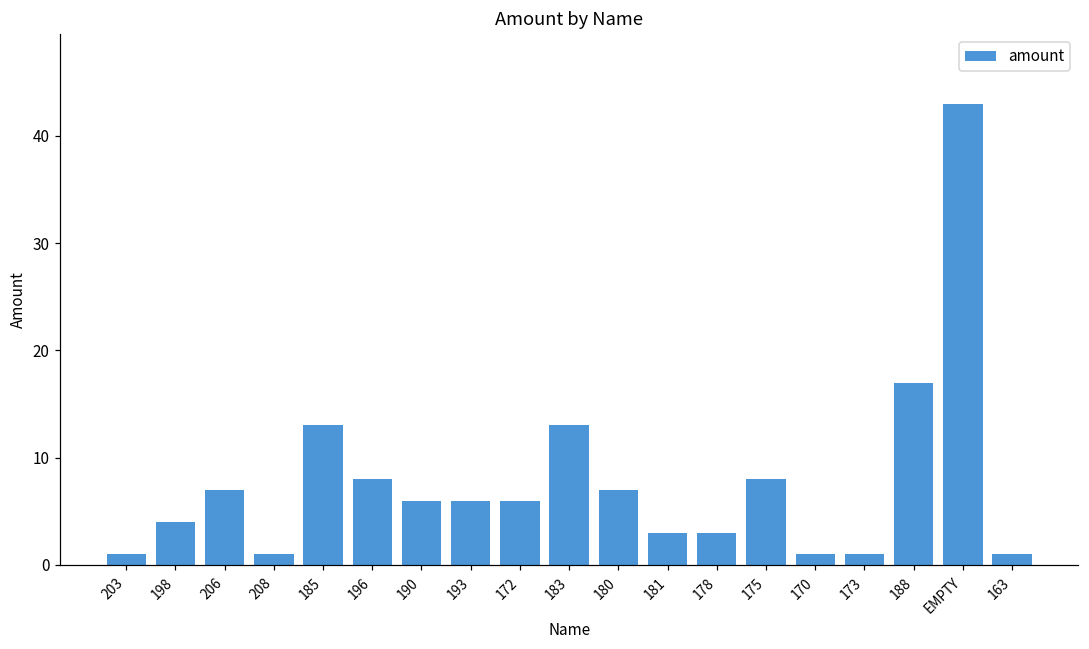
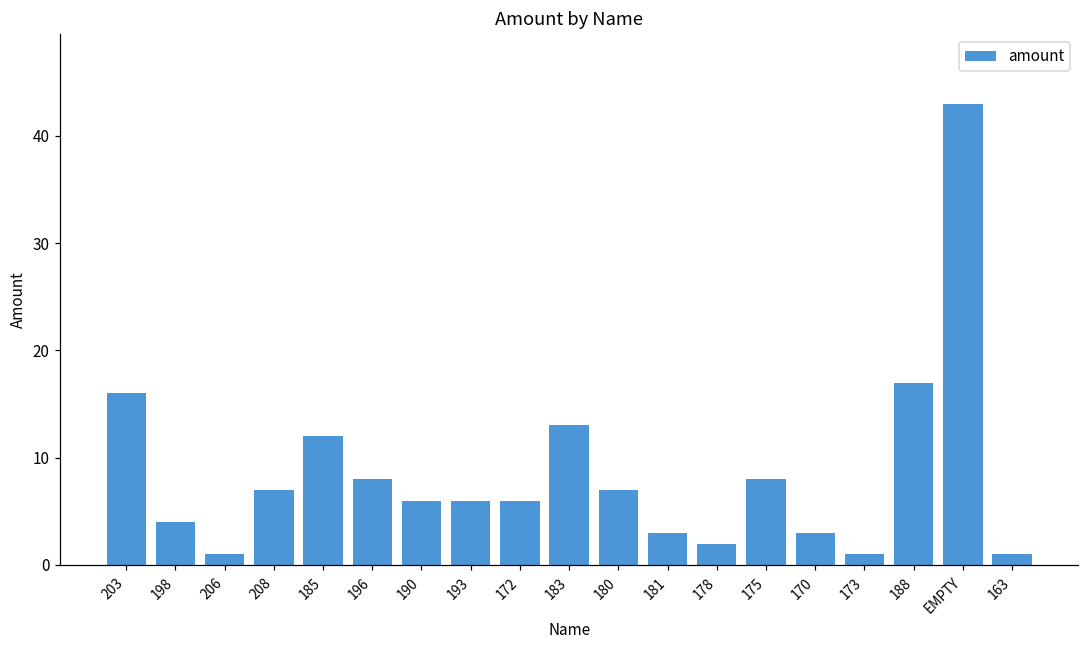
  {
-   "203": 1,
+   "203": 16,
    "198": 4,
-   "206": 7,
-   "208": 1,
-   "185": 13,
+   "206": 1,
+   "208": 7,
+   "185": 12,
    "196": 8,
    "190": 6,
    "193": 6,
    "172": 6,
    "183": 13,
    "180": 7,
    "181": 3,
-   "178": 3,
+   "178": 2,
    "175": 8,
-   "170": 1,
+   "170": 3,
    "173": 1,
    "188": 17,
    "EMPTY": 43,
    "163": 1
  }
